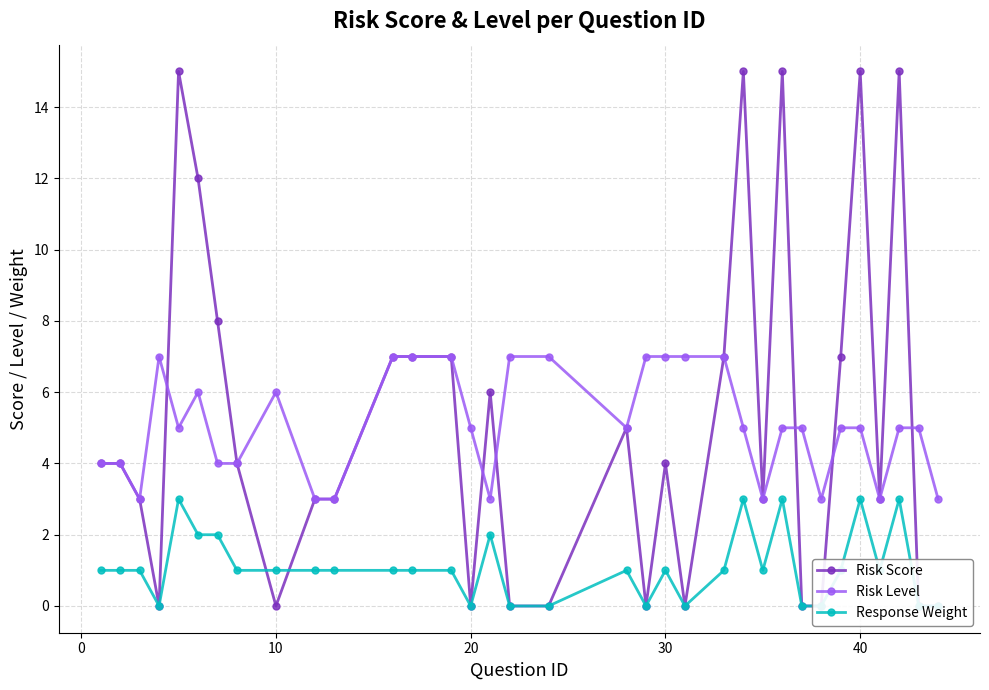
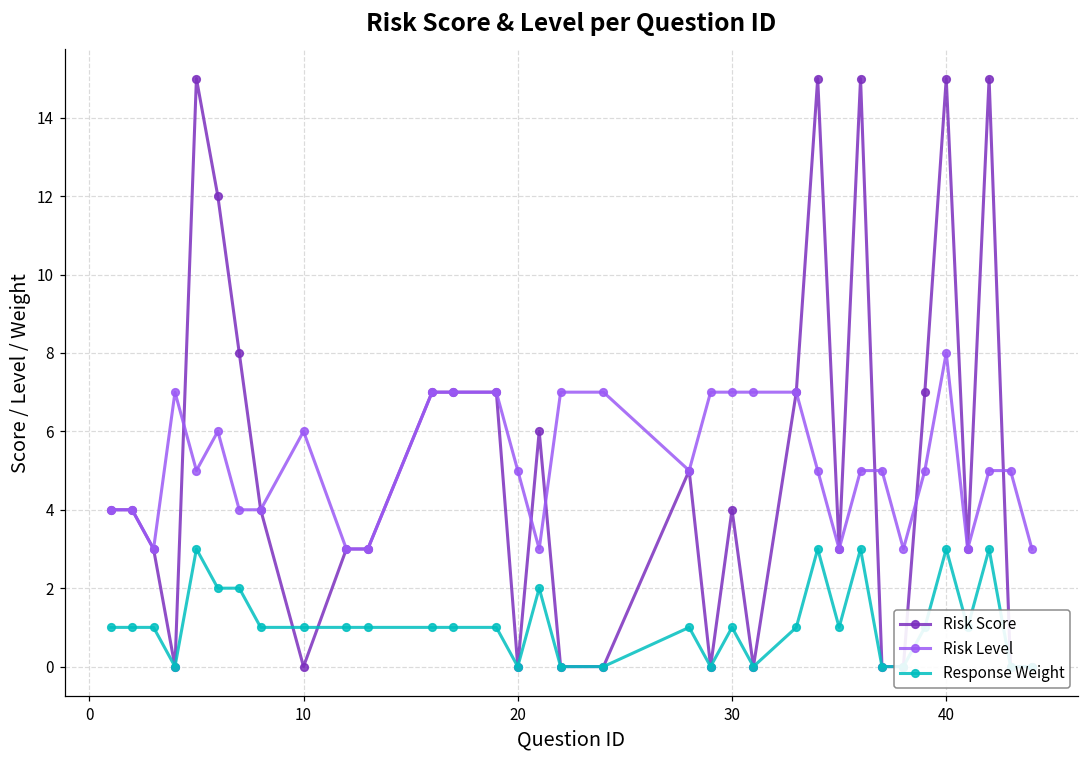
  {
    "Risk Score": {
      "10": 0,
      "30": 4,
      "40": 15
    },
    "Risk Level": {
      "10": 6,
      "20": 5,
      "30": 7,
-     "40": 5
+     "40": 8
    },
    "Response Weight": {
      "10": 1,
      "30": 1,
      "40": 3
    }
  }
